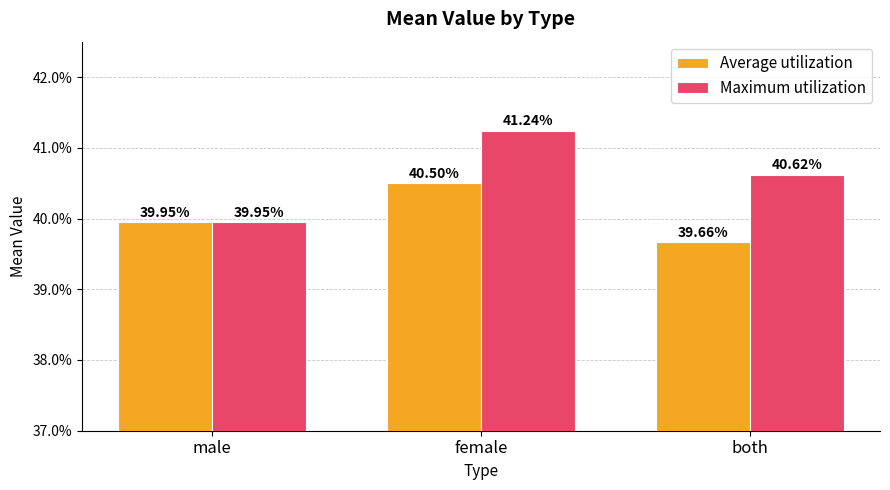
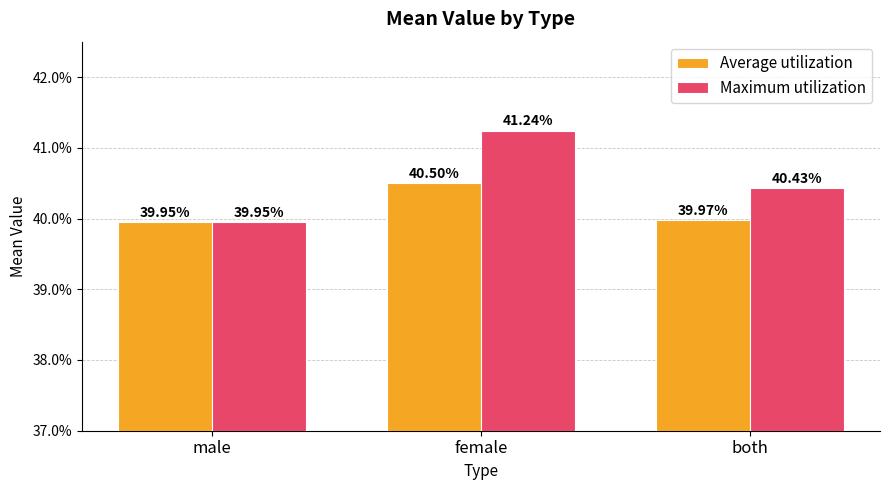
  {
    "Average utilization": {
      "male": "39.95%",
      "female": "40.50%",
-     "both": "39.66%"
+     "both": "39.97%"
    },
    "Maximum utilization": {
      "male": "39.95%",
      "female": "41.24%",
-     "both": "40.62%"
+     "both": "40.43%"
    }
  }
